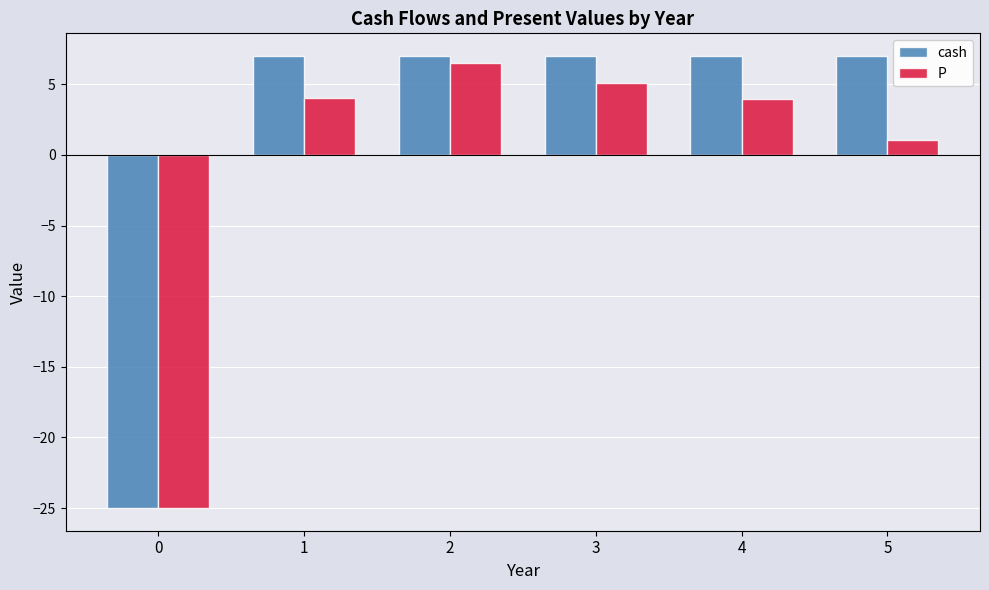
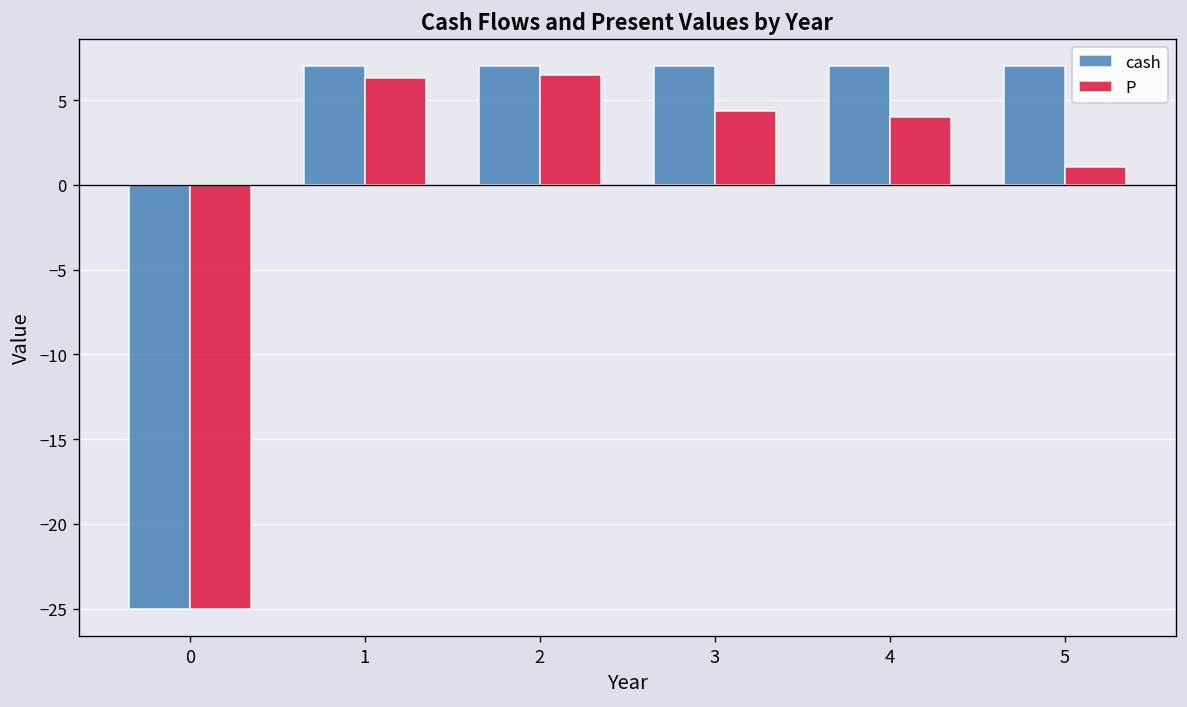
  {
    "cash": {
      "0": -25.0,
      "1": 7.0,
      "2": 7.0,
      "3": 7.0,
      "4": 7.0,
      "5": 7.0
    },
    "P": {
      "0": -25.0,
-     "1": 4.0,
+     "1": 6.3,
      "2": 6.5,
-     "3": 5.1,
+     "3": 4.3,
      "4": 4.0,
      "5": 1.0
    }
  }
